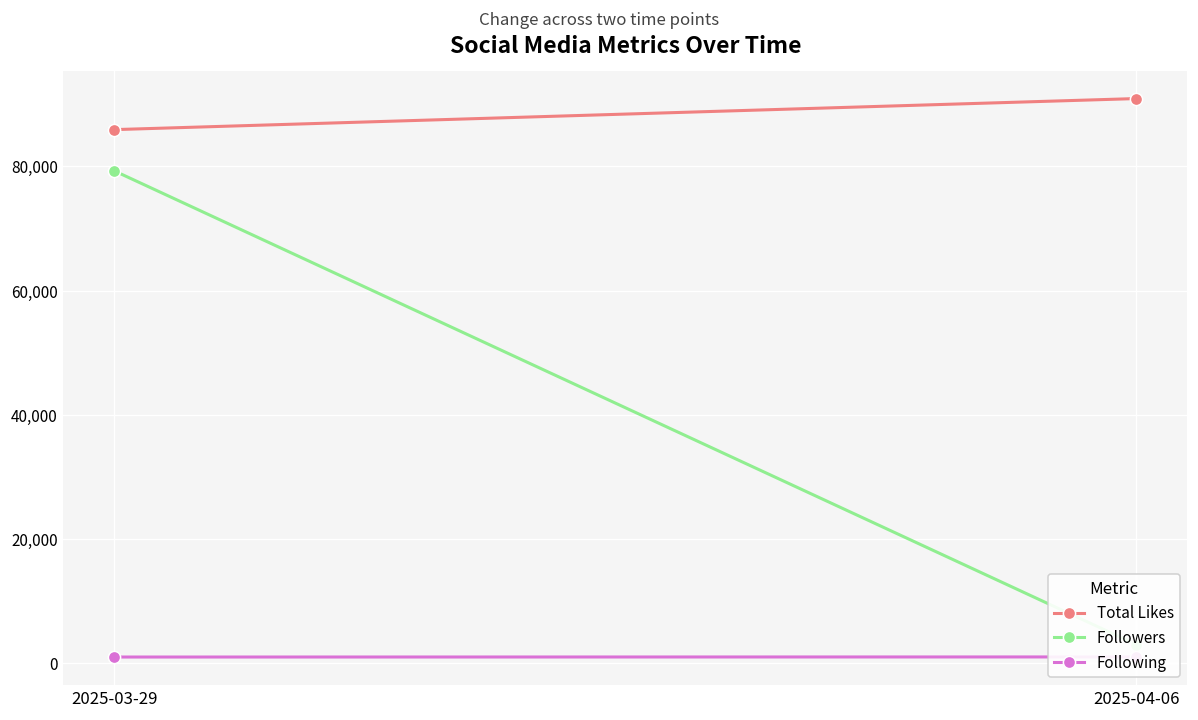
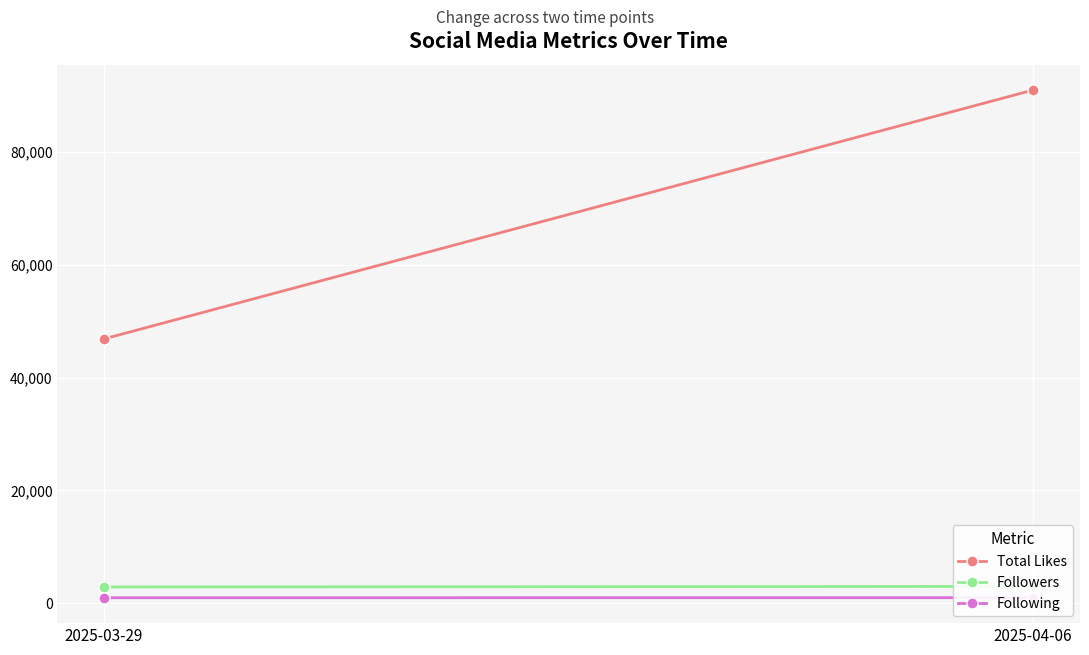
  {
    "Total Likes": {
-     "2025-03-29": "86,000",
+     "2025-03-29": "47,000",
      "2025-04-06": "91,000"
    },
    "Followers": {
-     "2025-03-29": "79,000"
+     "2025-03-29": "3,000"
    },
    "Following": {
      "2025-03-29": "1,000"
    }
  }
